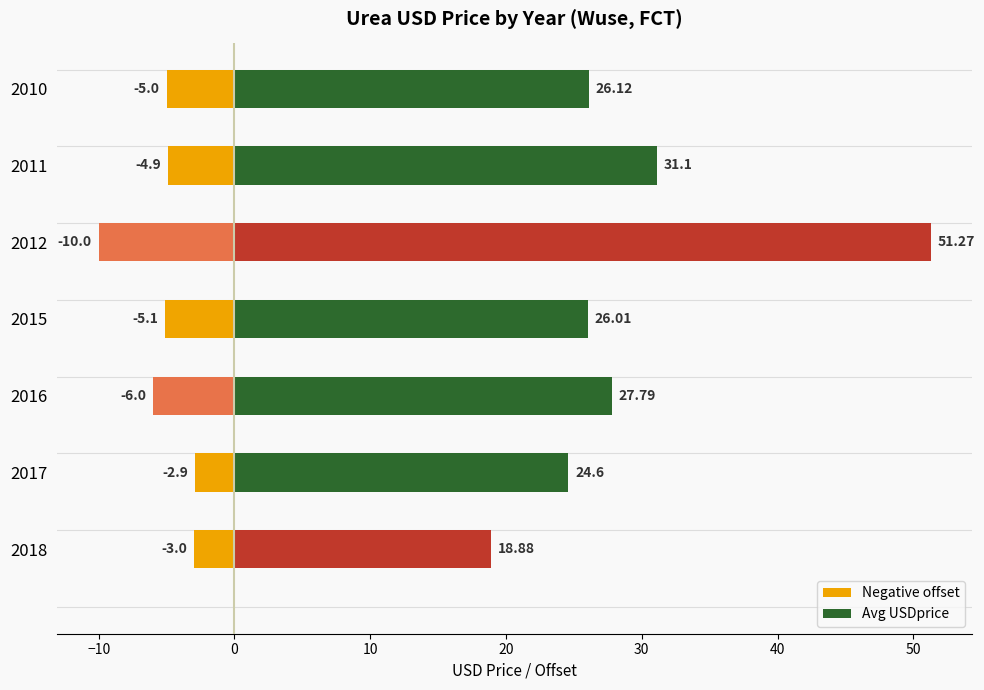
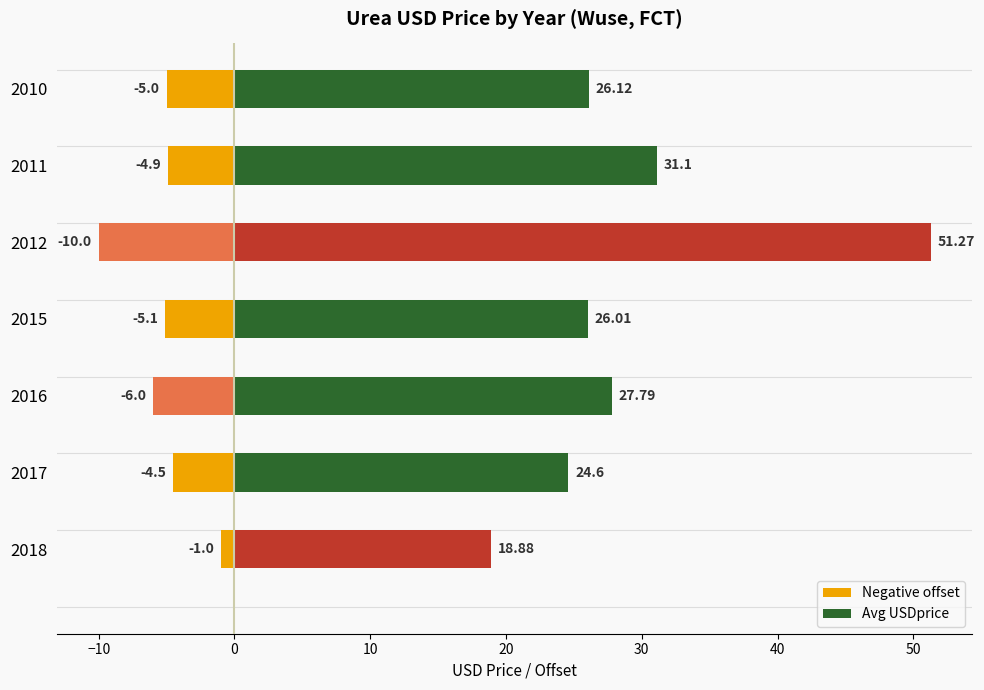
  {
    "Negative offset": {
      "2010": -5.0,
      "2011": -4.9,
      "2012": -10.0,
      "2015": -5.1,
      "2016": -6.0,
-     "2017": -2.9,
-     "2018": -3.0
+     "2017": -4.5,
+     "2018": -1.0
    },
    "Avg USDprice": {
      "2010": 26.12,
      "2011": 31.1,
      "2012": 51.27,
      "2015": 26.01,
      "2016": 27.79,
      "2017": 24.6,
      "2018": 18.88
    }
  }
